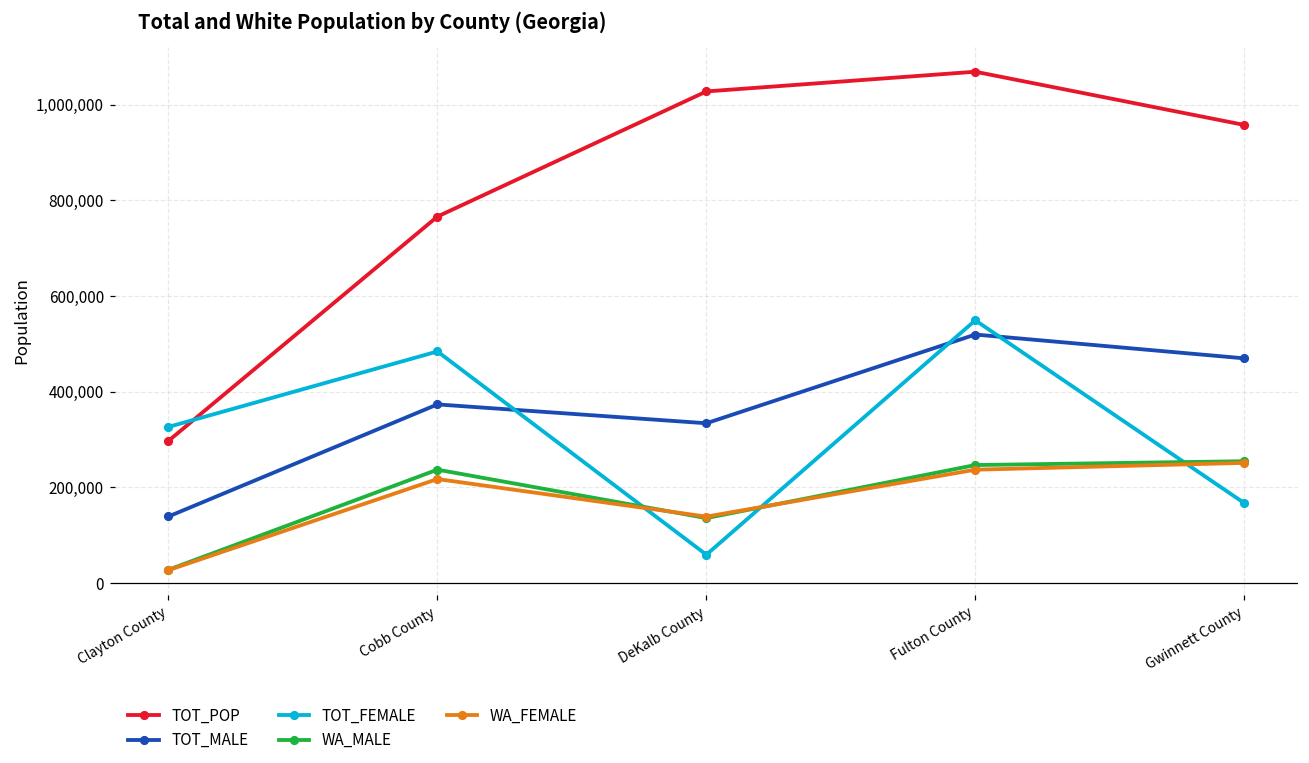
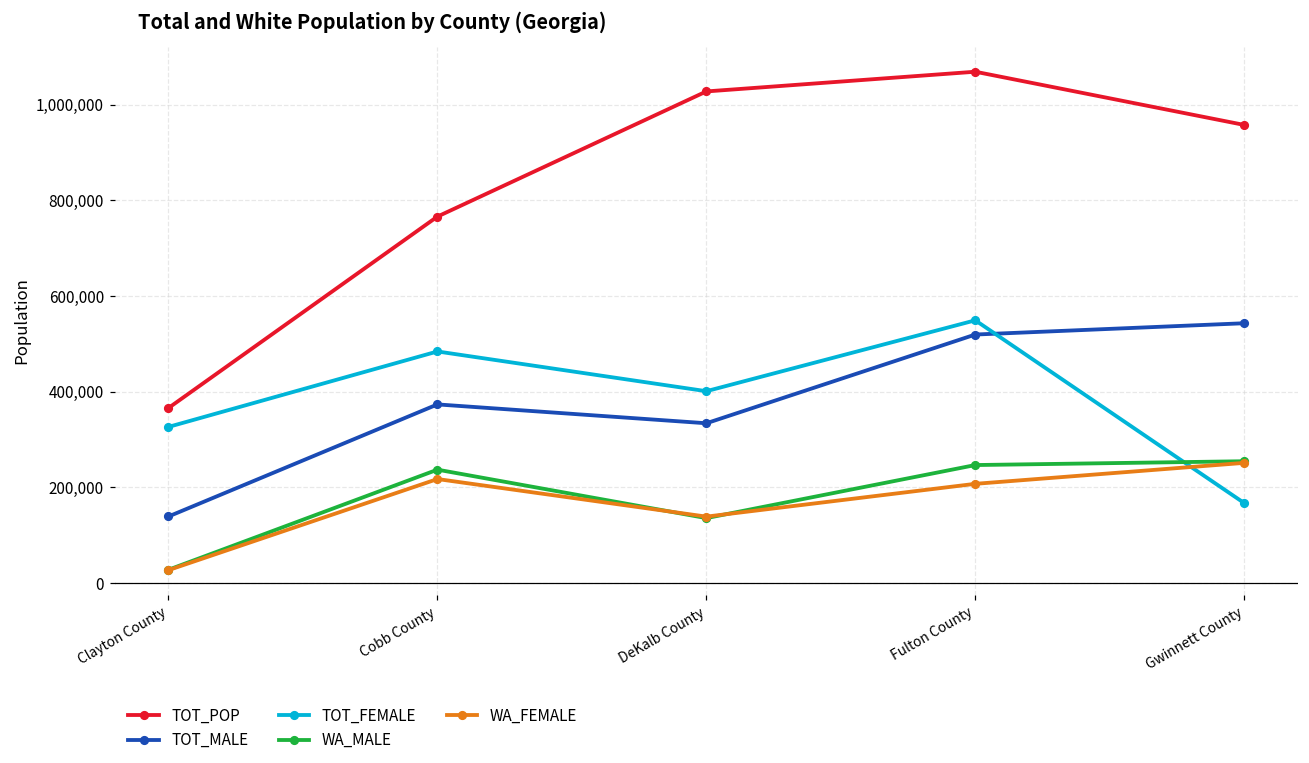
  {
    "TOT_POP": {
-     "Clayton County": "300,000",
+     "Clayton County": "370,000",
      "Cobb County": "770,000",
      "DeKalb County": "1,030,000",
      "Fulton County": "1,070,000",
      "Gwinnett County": "960,000"
    },
    "TOT_MALE": {
      "Clayton County": "140,000",
      "Cobb County": "370,000",
      "DeKalb County": "330,000",
      "Fulton County": "520,000",
-     "Gwinnett County": "470,000"
+     "Gwinnett County": "540,000"
    },
    "TOT_FEMALE": {
      "Clayton County": "330,000",
      "Cobb County": "480,000",
-     "DeKalb County": "60,000",
+     "DeKalb County": "400,000",
      "Fulton County": "550,000",
      "Gwinnett County": "170,000"
    },
    "WA_MALE": {
      "Cobb County": "240,000",
      "Fulton County": "250,000"
    },
    "WA_FEMALE": {
      "Cobb County": "220,000",
-     "Fulton County": "240,000"
+     "Fulton County": "210,000"
    }
  }
